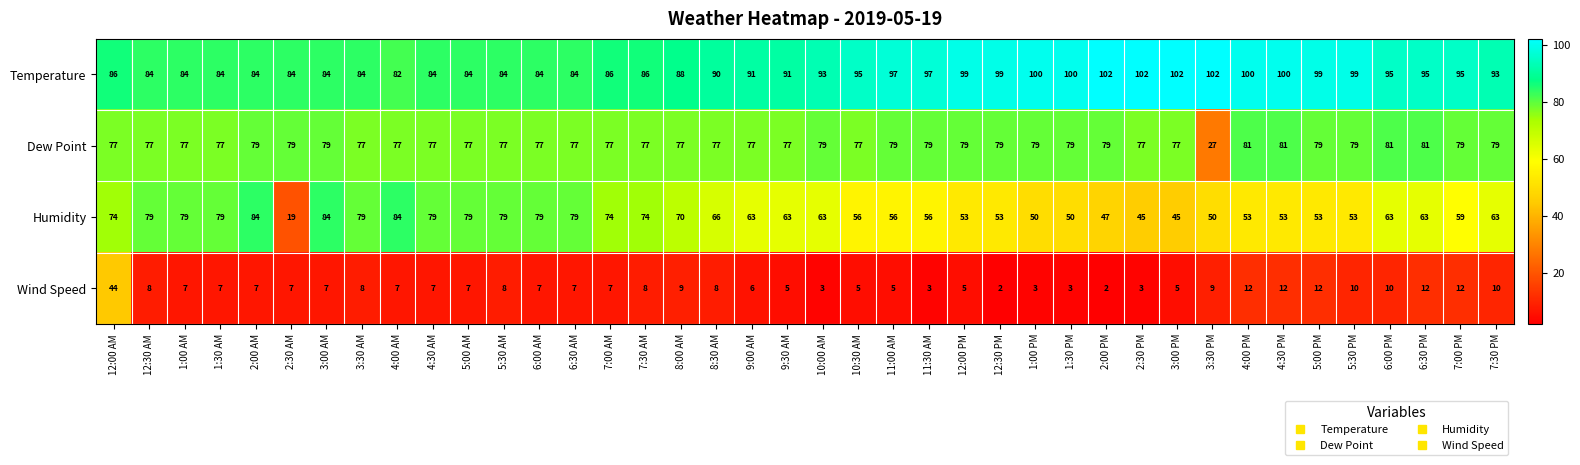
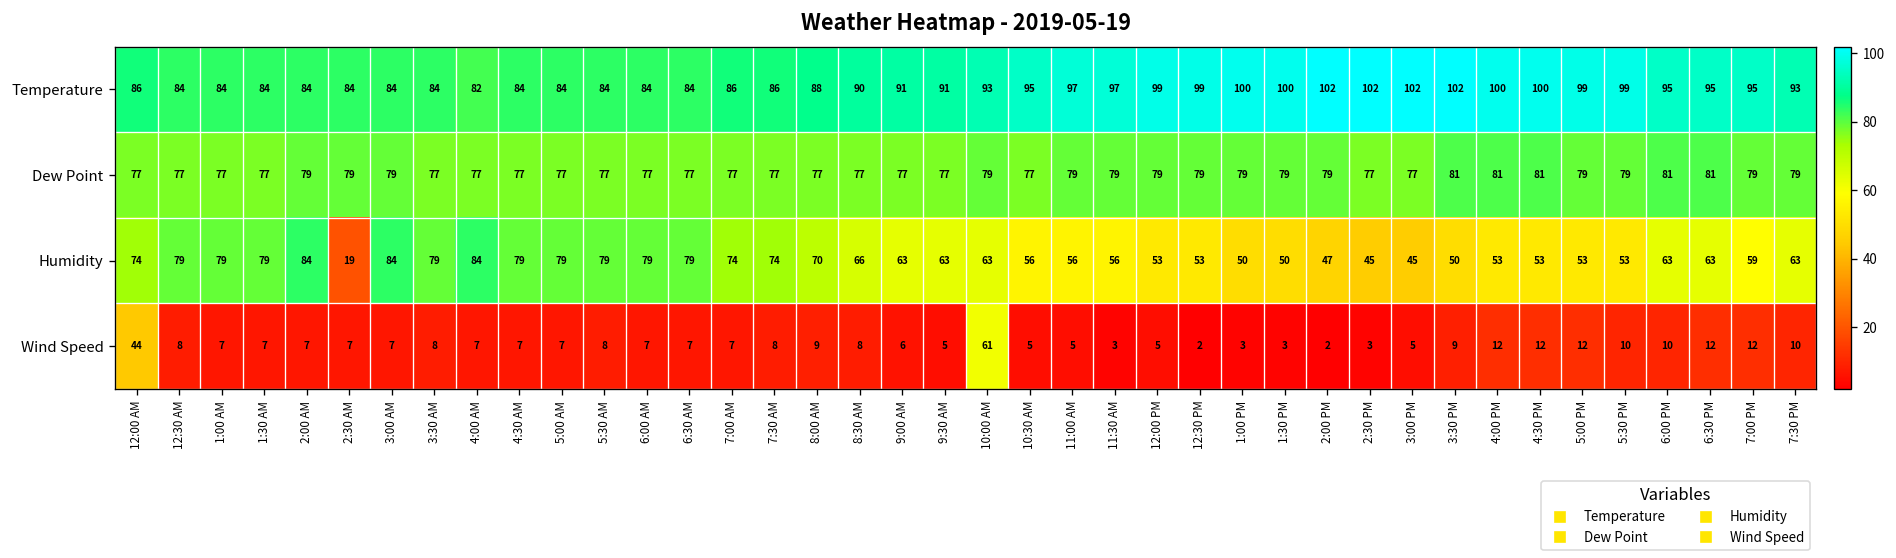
  {
    "Temperature": {
      "12:00 AM": 86,
      "12:30 AM": 84,
      "1:00 AM": 84,
      "1:30 AM": 84,
      "2:00 AM": 84,
      "2:30 AM": 84,
      "3:00 AM": 84,
      "3:30 AM": 84,
      "4:00 AM": 82,
      "4:30 AM": 84,
      "5:00 AM": 84,
      "5:30 AM": 84,
      "6:00 AM": 84,
      "6:30 AM": 84,
      "7:00 AM": 86,
      "7:30 AM": 86,
      "8:00 AM": 88,
      "8:30 AM": 90,
      "9:00 AM": 91,
      "9:30 AM": 91,
      "10:00 AM": 93,
      "10:30 AM": 95,
      "11:00 AM": 97,
      "11:30 AM": 97,
      "12:00 PM": 99,
      "12:30 PM": 99,
      "1:00 PM": 100,
      "1:30 PM": 100,
      "2:00 PM": 102,
      "2:30 PM": 102,
      "3:00 PM": 102,
      "3:30 PM": 102,
      "4:00 PM": 100,
      "4:30 PM": 100,
      "5:00 PM": 99,
      "5:30 PM": 99,
      "6:00 PM": 95,
      "6:30 PM": 95,
      "7:00 PM": 95,
      "7:30 PM": 93
    },
    "Dew Point": {
      "12:00 AM": 77,
      "12:30 AM": 77,
      "1:00 AM": 77,
      "1:30 AM": 77,
      "2:00 AM": 79,
      "2:30 AM": 79,
      "3:00 AM": 79,
      "3:30 AM": 77,
      "4:00 AM": 77,
      "4:30 AM": 77,
      "5:00 AM": 77,
      "5:30 AM": 77,
      "6:00 AM": 77,
      "6:30 AM": 77,
      "7:00 AM": 77,
      "7:30 AM": 77,
      "8:00 AM": 77,
      "8:30 AM": 77,
      "9:00 AM": 77,
      "9:30 AM": 77,
      "10:00 AM": 79,
      "10:30 AM": 77,
      "11:00 AM": 79,
      "11:30 AM": 79,
      "12:00 PM": 79,
      "12:30 PM": 79,
      "1:00 PM": 79,
      "1:30 PM": 79,
      "2:00 PM": 79,
      "2:30 PM": 77,
      "3:00 PM": 77,
-     "3:30 PM": 27,
+     "3:30 PM": 81,
      "4:00 PM": 81,
      "4:30 PM": 81,
      "5:00 PM": 79,
      "5:30 PM": 79,
      "6:00 PM": 81,
      "6:30 PM": 81,
      "7:00 PM": 79,
      "7:30 PM": 79
    },
    "Humidity": {
      "12:00 AM": 74,
      "12:30 AM": 79,
      "1:00 AM": 79,
      "1:30 AM": 79,
      "2:00 AM": 84,
      "2:30 AM": 19,
      "3:00 AM": 84,
      "3:30 AM": 79,
      "4:00 AM": 84,
      "4:30 AM": 79,
      "5:00 AM": 79,
      "5:30 AM": 79,
      "6:00 AM": 79,
      "6:30 AM": 79,
      "7:00 AM": 74,
      "7:30 AM": 74,
      "8:00 AM": 70,
      "8:30 AM": 66,
      "9:00 AM": 63,
      "9:30 AM": 63,
      "10:00 AM": 63,
      "10:30 AM": 56,
      "11:00 AM": 56,
      "11:30 AM": 56,
      "12:00 PM": 53,
      "12:30 PM": 53,
      "1:00 PM": 50,
      "1:30 PM": 50,
      "2:00 PM": 47,
      "2:30 PM": 45,
      "3:00 PM": 45,
      "3:30 PM": 50,
      "4:00 PM": 53,
      "4:30 PM": 53,
      "5:00 PM": 53,
      "5:30 PM": 53,
      "6:00 PM": 63,
      "6:30 PM": 63,
      "7:00 PM": 59,
      "7:30 PM": 63
    },
    "Wind Speed": {
      "12:00 AM": 44,
      "12:30 AM": 8,
      "1:00 AM": 7,
      "1:30 AM": 7,
      "2:00 AM": 7,
      "2:30 AM": 7,
      "3:00 AM": 7,
      "3:30 AM": 8,
      "4:00 AM": 7,
      "4:30 AM": 7,
      "5:00 AM": 7,
      "5:30 AM": 8,
      "6:00 AM": 7,
      "6:30 AM": 7,
      "7:00 AM": 7,
      "7:30 AM": 8,
      "8:00 AM": 9,
      "8:30 AM": 8,
      "9:00 AM": 6,
      "9:30 AM": 5,
-     "10:00 AM": 3,
+     "10:00 AM": 61,
      "10:30 AM": 5,
      "11:00 AM": 5,
      "11:30 AM": 3,
      "12:00 PM": 5,
      "12:30 PM": 2,
      "1:00 PM": 3,
      "1:30 PM": 3,
      "2:00 PM": 2,
      "2:30 PM": 3,
      "3:00 PM": 5,
      "3:30 PM": 9,
      "4:00 PM": 12,
      "4:30 PM": 12,
      "5:00 PM": 12,
      "5:30 PM": 10,
      "6:00 PM": 10,
      "6:30 PM": 12,
      "7:00 PM": 12,
      "7:30 PM": 10
    }
  }
